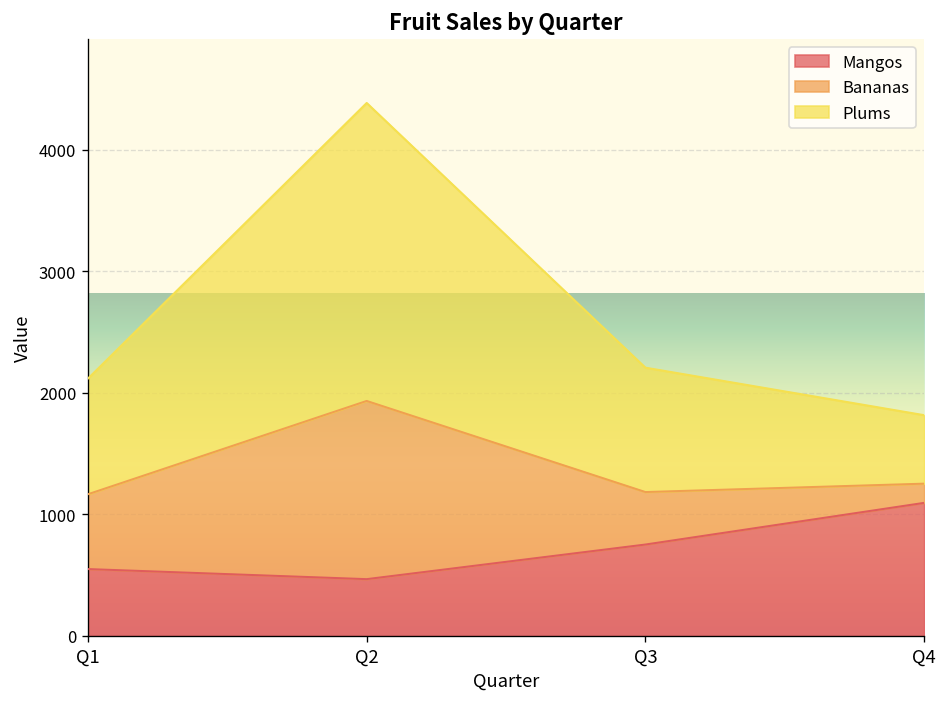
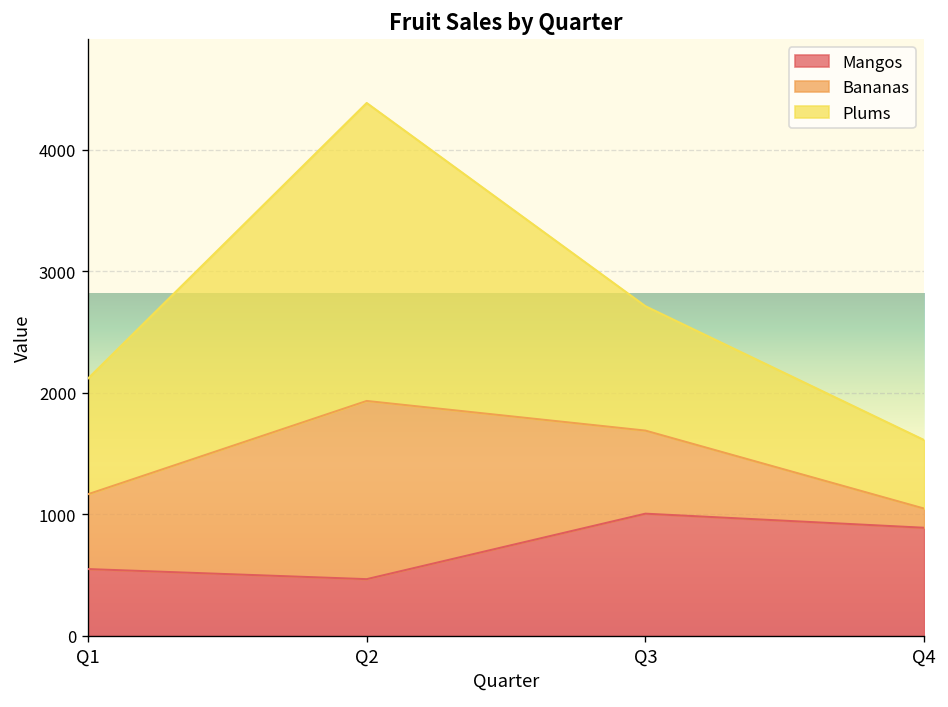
  {
    "Mangos": {
      "Q1": 550,
      "Q2": 470,
-     "Q3": 750,
-     "Q4": 1100
+     "Q3": 1010,
+     "Q4": 890
    },
    "Bananas": {
      "Q1": 620,
      "Q2": 1470,
-     "Q3": 430,
+     "Q3": 680,
      "Q4": 160
    },
    "Plums": {
      "Q1": 950,
      "Q2": 2450,
      "Q3": 1020,
      "Q4": 560
    }
  }
